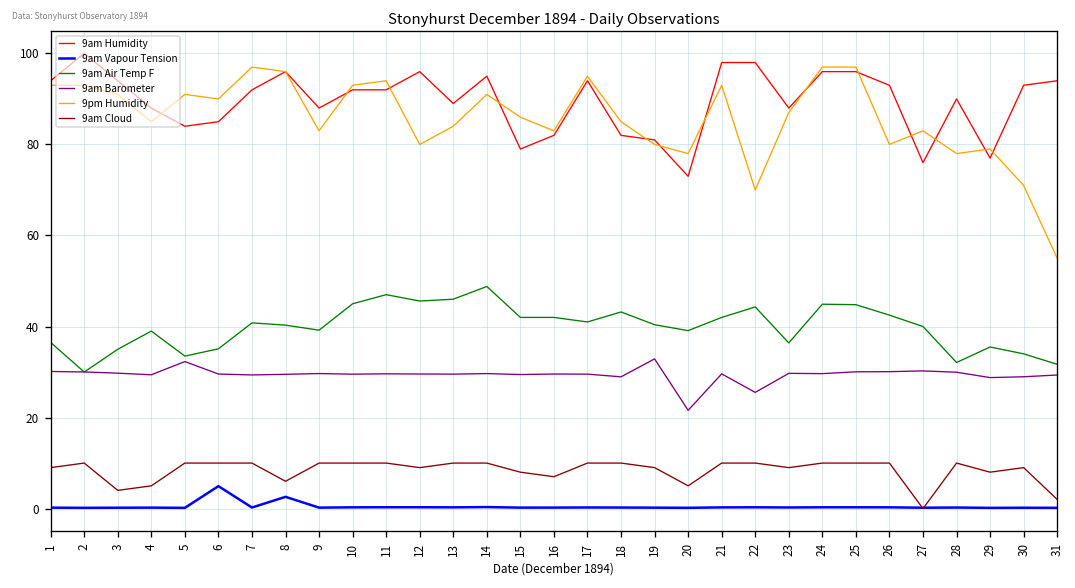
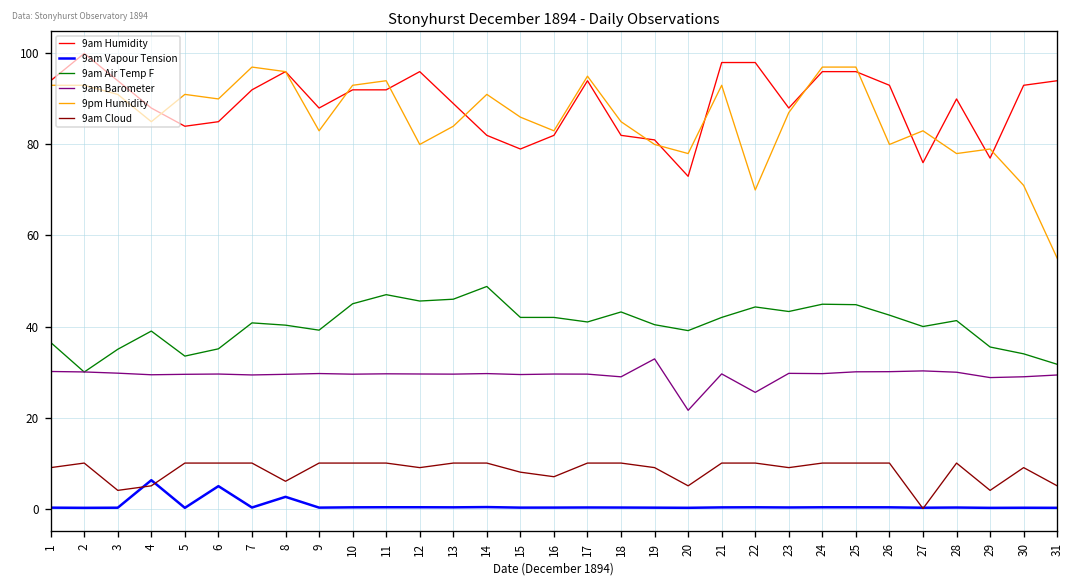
  {
    "9am Humidity": {
      "1": 94,
      "5": 84,
      "6": 85,
      "7": 92,
      "9": 88,
      "10": 92,
      "11": 92,
      "12": 96,
      "13": 89,
-     "14": 95,
+     "14": 82,
      "15": 79,
      "16": 82,
      "17": 94,
      "18": 82,
      "19": 81,
      "20": 73,
      "21": 98,
      "22": 98,
      "23": 88,
      "24": 96,
      "25": 96,
      "26": 93,
      "27": 76,
      "28": 90,
      "29": 77,
      "30": 93,
      "31": 94
    },
    "9am Vapour Tension": {
      "1": 0,
      "2": 0,
      "3": 0,
-     "4": 0,
+     "4": 6,
      "5": 0,
      "6": 5,
      "7": 0,
      "8": 3,
      "9": 0,
      "10": 0,
      "11": 0,
      "12": 0,
      "13": 0,
      "14": 0,
      "15": 0,
      "16": 0,
      "17": 0,
      "18": 0,
      "19": 0,
      "20": 0,
      "21": 0,
      "22": 0,
      "23": 0,
      "24": 0,
      "25": 0,
      "26": 0,
      "28": 0,
      "29": 0,
      "30": 0,
      "31": 0
    },
    "9am Air Temp F": {
      "1": 37,
      "3": 35,
      "4": 39,
      "5": 34,
      "6": 35,
      "7": 41,
      "8": 40,
      "9": 39,
      "10": 45,
      "11": 47,
      "12": 46,
      "13": 46,
      "14": 49,
      "15": 42,
      "16": 42,
      "17": 41,
      "18": 43,
      "19": 40,
      "20": 39,
      "21": 42,
      "22": 44,
-     "23": 36,
+     "23": 43,
      "24": 45,
      "25": 45,
      "26": 43,
      "27": 40,
-     "28": 32,
+     "28": 41,
      "29": 36,
      "30": 34,
      "31": 32
    },
    "9am Barometer": {
      "1": 30,
      "3": 30,
      "4": 29,
-     "5": 32,
+     "5": 30,
      "6": 30,
      "7": 29,
      "8": 30,
      "9": 30,
      "10": 30,
      "11": 30,
      "12": 30,
      "13": 30,
      "14": 30,
      "15": 29,
      "16": 30,
      "17": 30,
      "18": 29,
      "19": 33,
      "20": 22,
      "21": 30,
      "22": 26,
      "23": 30,
      "24": 30,
      "25": 30,
      "26": 30,
      "27": 30,
      "28": 30,
      "29": 29,
      "30": 29,
      "31": 29
    },
    "9pm Humidity": {
      "1": 93,
      "5": 91,
      "6": 90,
      "7": 97,
      "9": 83,
      "10": 93,
      "11": 94,
      "12": 80,
      "13": 84,
      "14": 91,
      "15": 86,
      "16": 83,
      "17": 95,
      "18": 85,
      "19": 80,
      "20": 78,
      "21": 93,
      "22": 70,
      "23": 87,
      "24": 97,
      "25": 97,
      "26": 80,
      "27": 83,
      "28": 78,
      "29": 79,
      "30": 71,
      "31": 55
    },
    "9am Cloud": {
      "1": 9,
      "2": 10,
      "3": 4,
      "4": 5,
      "5": 10,
      "6": 10,
      "7": 10,
      "8": 6,
      "9": 10,
      "10": 10,
      "11": 10,
      "12": 9,
      "13": 10,
      "14": 10,
      "15": 8,
      "16": 7,
      "17": 10,
      "18": 10,
      "19": 9,
      "20": 5,
      "21": 10,
      "22": 10,
      "23": 9,
      "24": 10,
      "25": 10,
      "26": 10,
      "28": 10,
-     "29": 8,
+     "29": 4,
      "30": 9,
-     "31": 2
+     "31": 5
    }
  }
